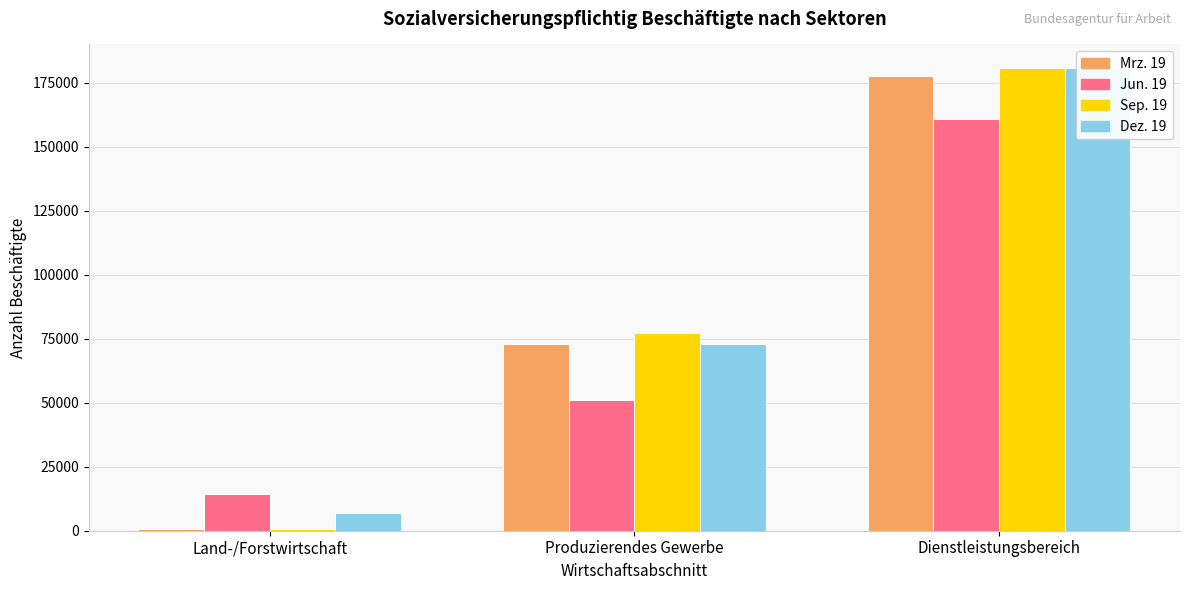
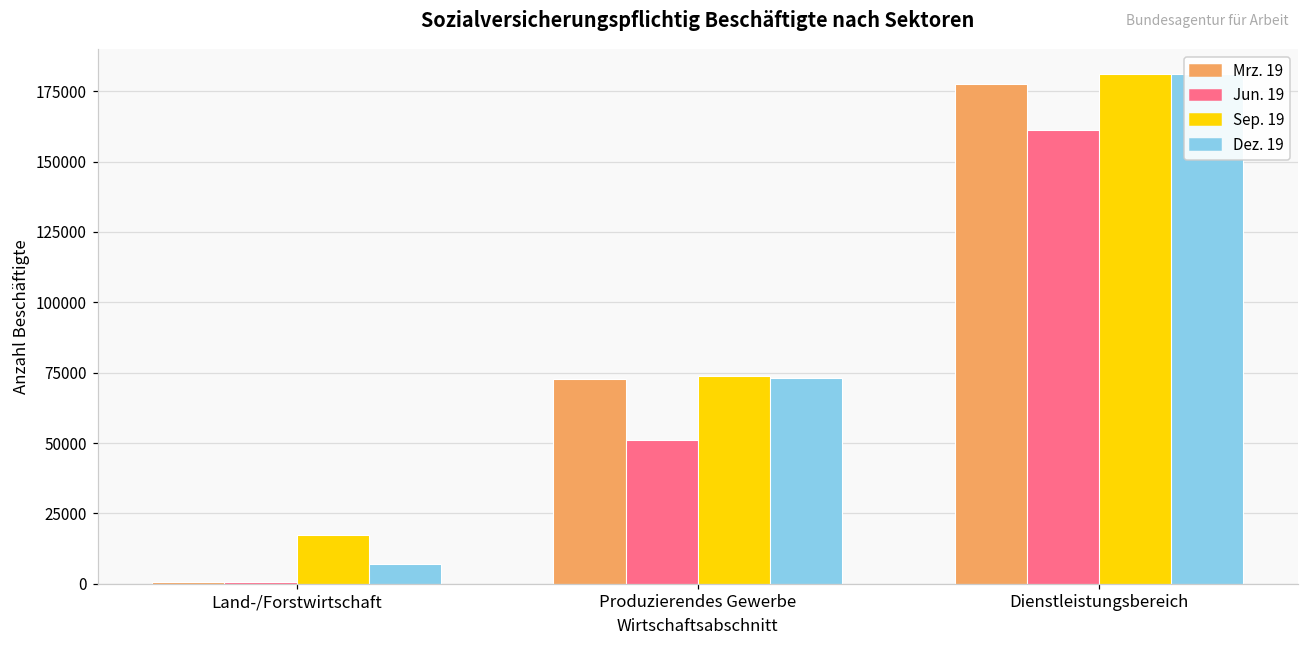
  {
    "Mrz. 19": {
      "Produzierendes Gewerbe": 73000,
      "Dienstleistungsbereich": 178000
    },
    "Jun. 19": {
-     "Land-/Forstwirtschaft": 14000,
+     "Land-/Forstwirtschaft": 1000,
      "Produzierendes Gewerbe": 51000,
      "Dienstleistungsbereich": 161000
    },
    "Sep. 19": {
-     "Land-/Forstwirtschaft": 1000,
-     "Produzierendes Gewerbe": 77000,
+     "Land-/Forstwirtschaft": 17000,
+     "Produzierendes Gewerbe": 74000,
      "Dienstleistungsbereich": 181000
    },
    "Dez. 19": {
      "Land-/Forstwirtschaft": 7000,
      "Produzierendes Gewerbe": 73000
    }
  }
